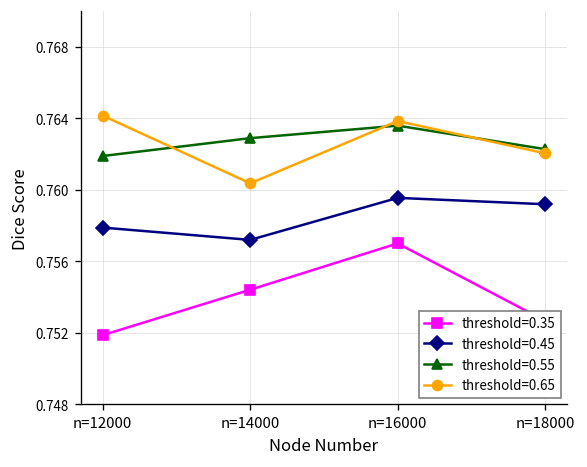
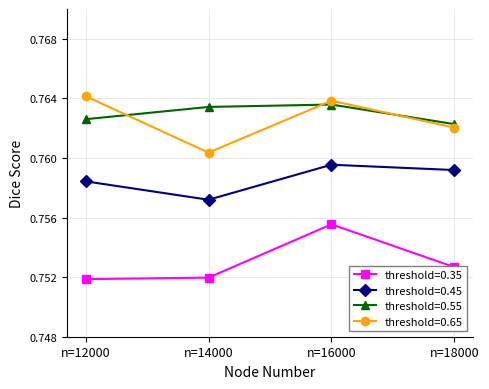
  {
    "threshold=0.35": {
      "n=12000": 0.7519,
-     "n=14000": 0.7544,
-     "n=16000": 0.7570
+     "n=14000": 0.7520,
+     "n=16000": 0.7555
    },
    "threshold=0.45": {
-     "n=12000": 0.7579,
+     "n=12000": 0.7584,
      "n=14000": 0.7572,
      "n=16000": 0.7595,
      "n=18000": 0.7592
    },
    "threshold=0.55": {
-     "n=12000": 0.7619,
-     "n=14000": 0.7629,
+     "n=12000": 0.7626,
+     "n=14000": 0.7634,
      "n=16000": 0.7636,
      "n=18000": 0.7623
    },
    "threshold=0.65": {
      "n=12000": 0.7641,
      "n=14000": 0.7604,
      "n=16000": 0.7638,
      "n=18000": 0.7620
    }
  }
